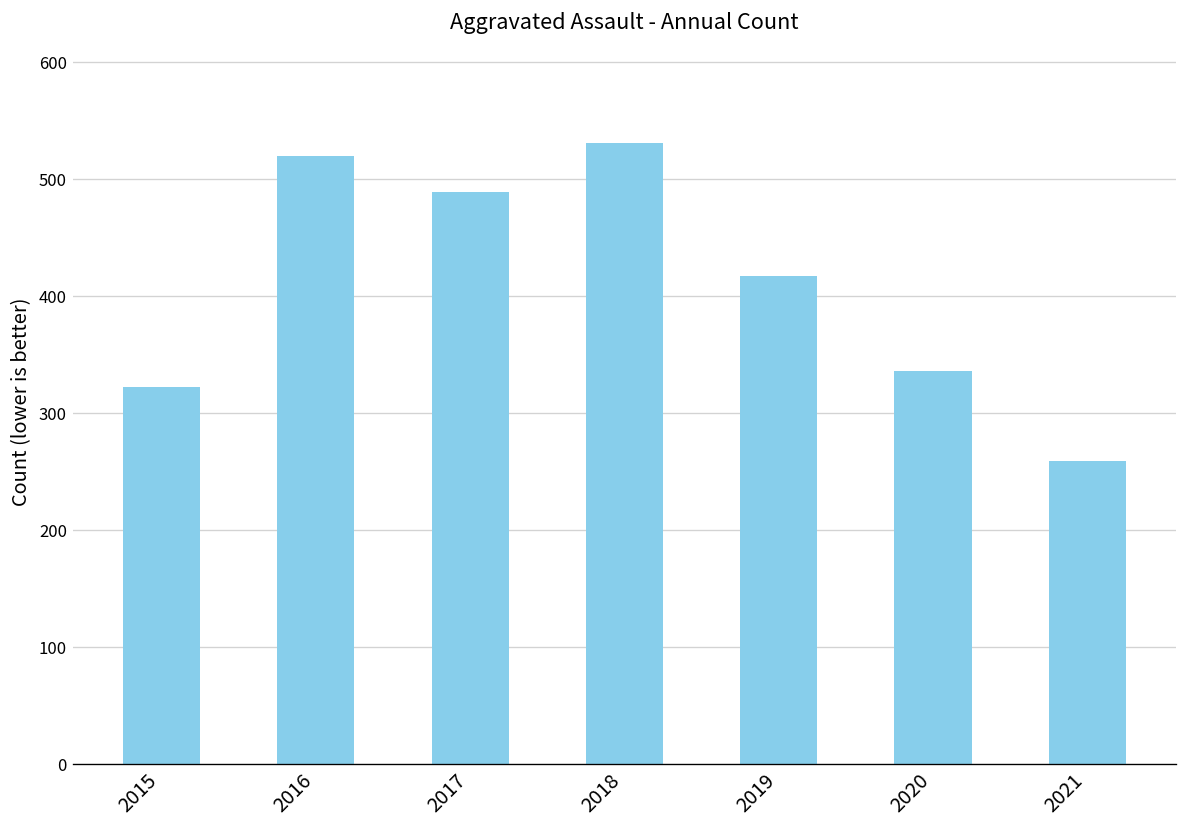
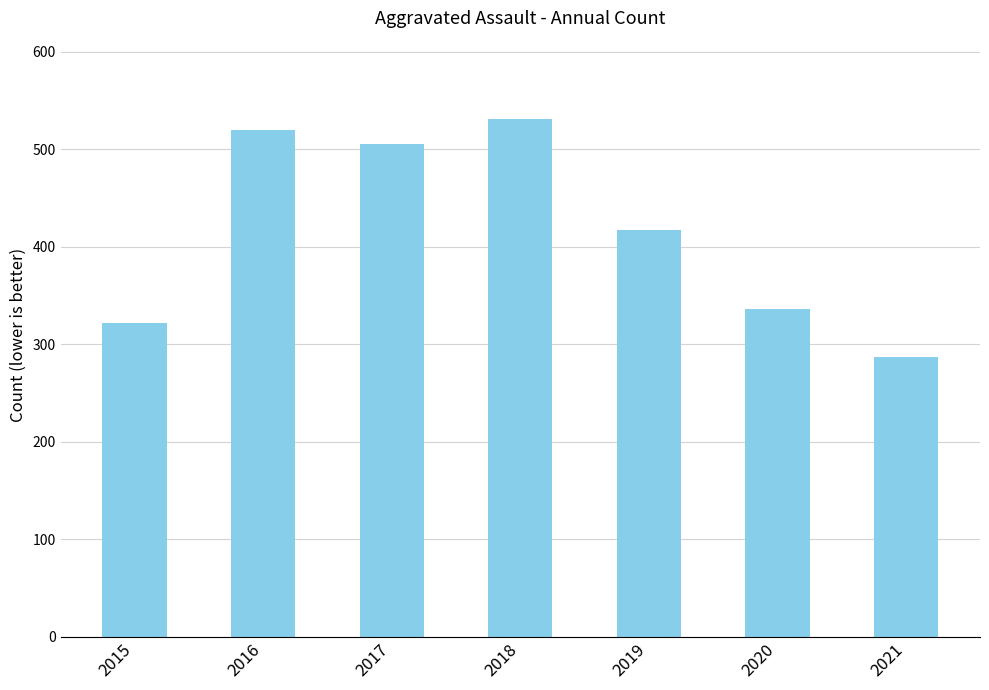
  {
    "2015": 320,
    "2016": 520,
-   "2017": 490,
+   "2017": 510,
    "2018": 530,
    "2019": 420,
    "2020": 340,
-   "2021": 260
+   "2021": 290
  }
